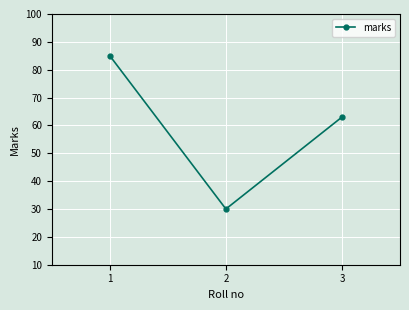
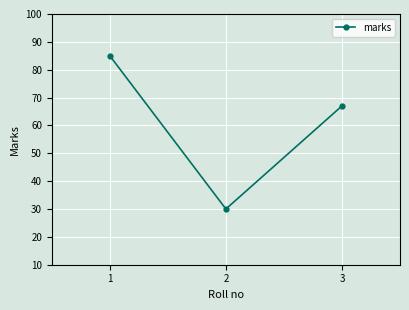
  {
    "1": 85,
    "2": 30,
-   "3": 63
+   "3": 67
  }
